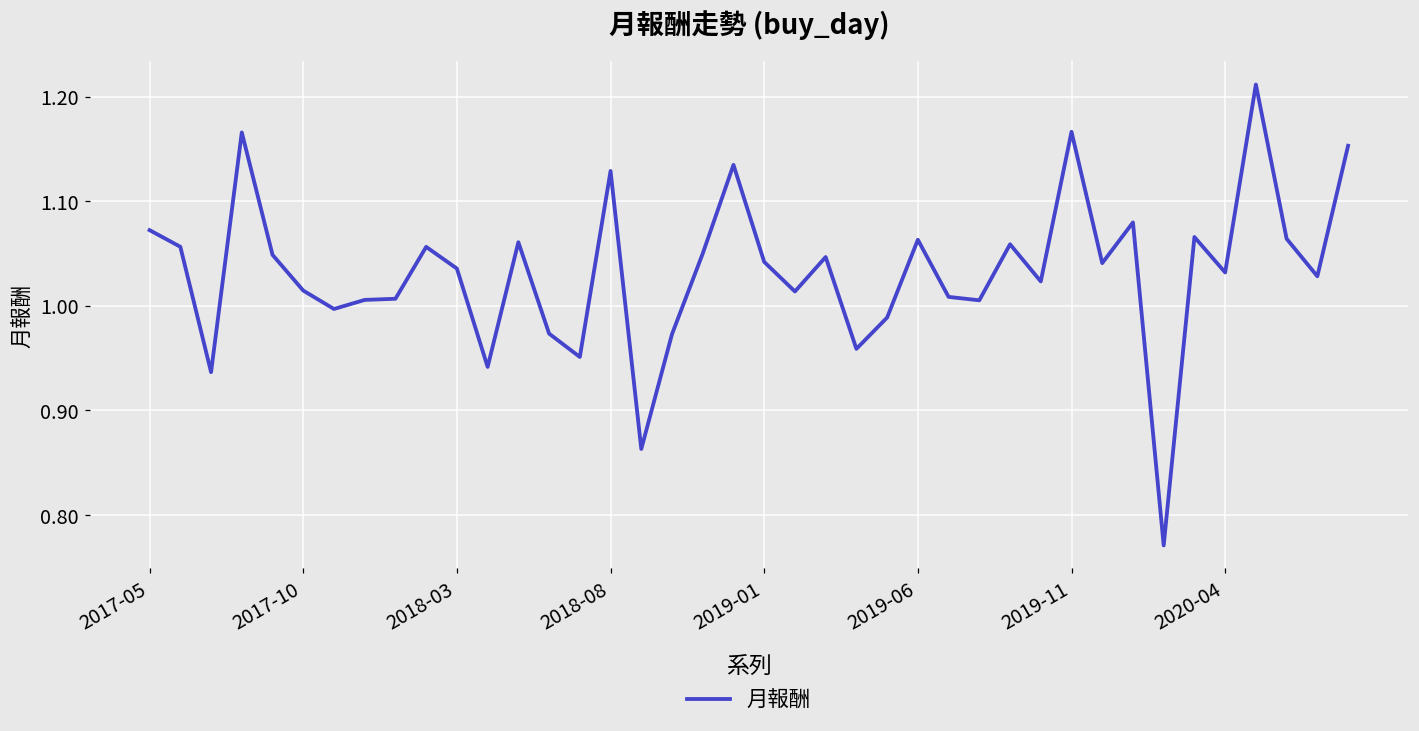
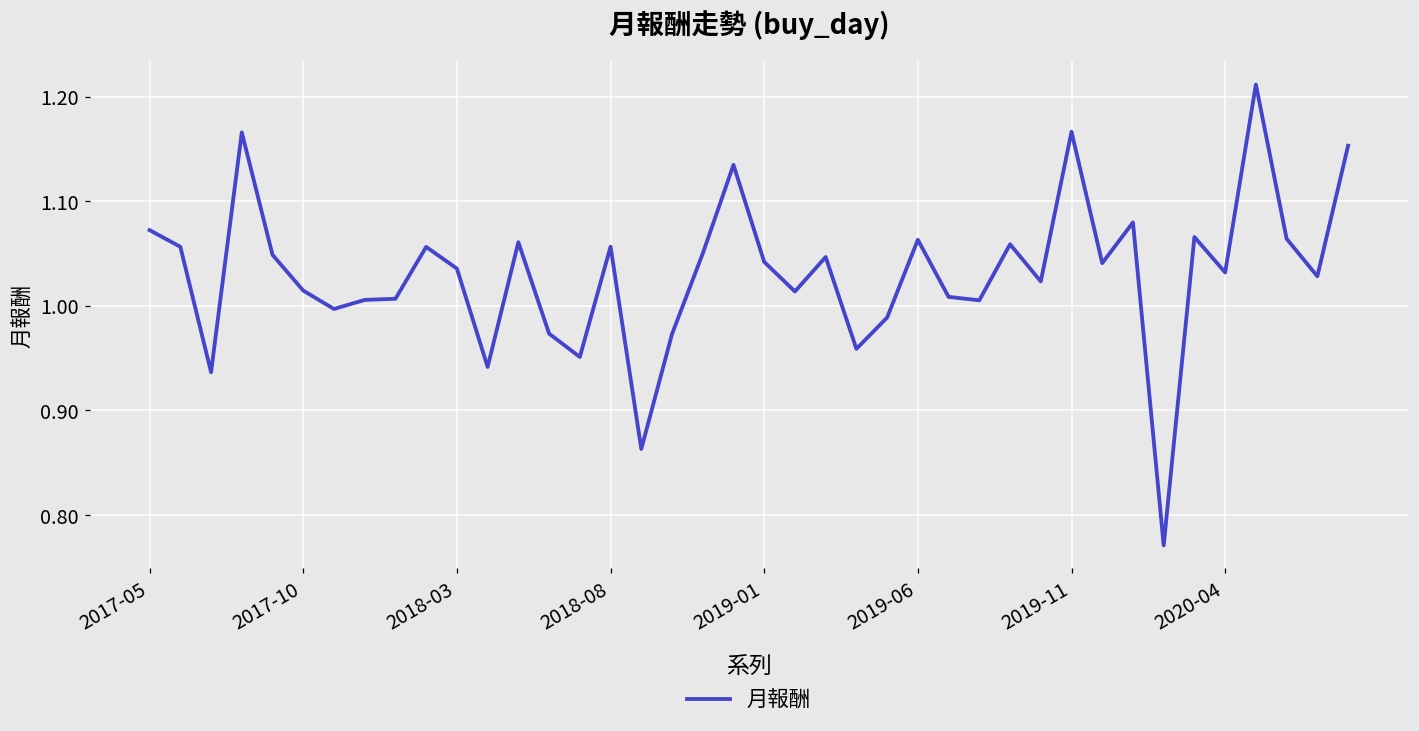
  {
    "2017-05": 1.07,
    "2017-10": 1.01,
    "2018-03": 1.04,
-   "2018-08": 1.13,
+   "2018-08": 1.06,
    "2019-01": 1.04,
    "2019-06": 1.06,
    "2019-11": 1.17,
    "2020-04": 1.03
  }
